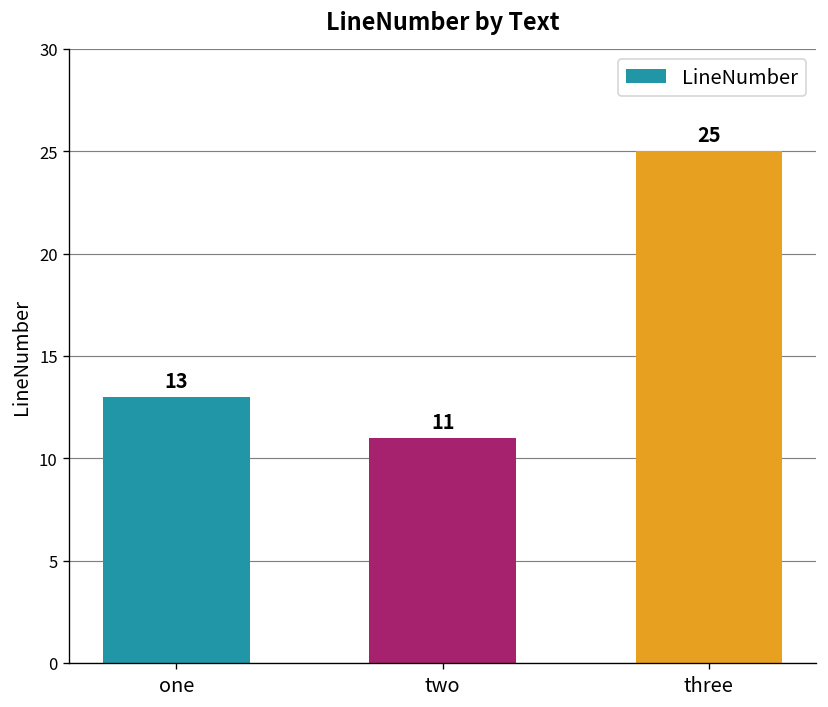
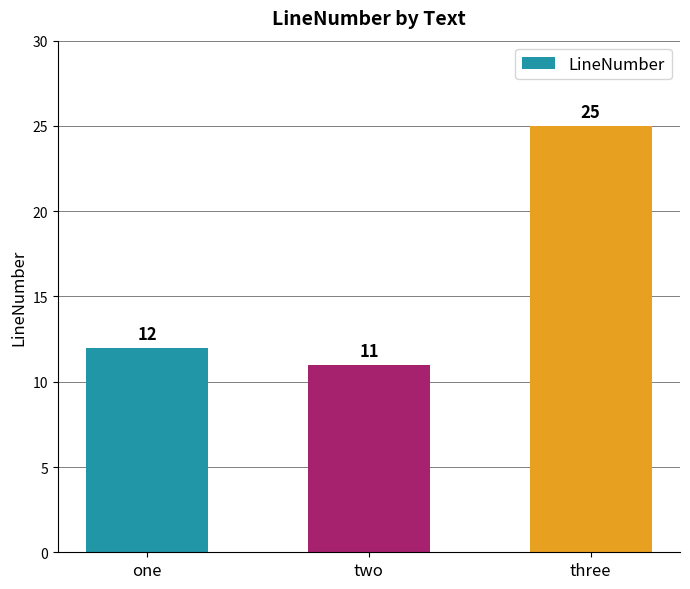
  {
-   "one": 13,
+   "one": 12,
    "two": 11,
    "three": 25
  }
